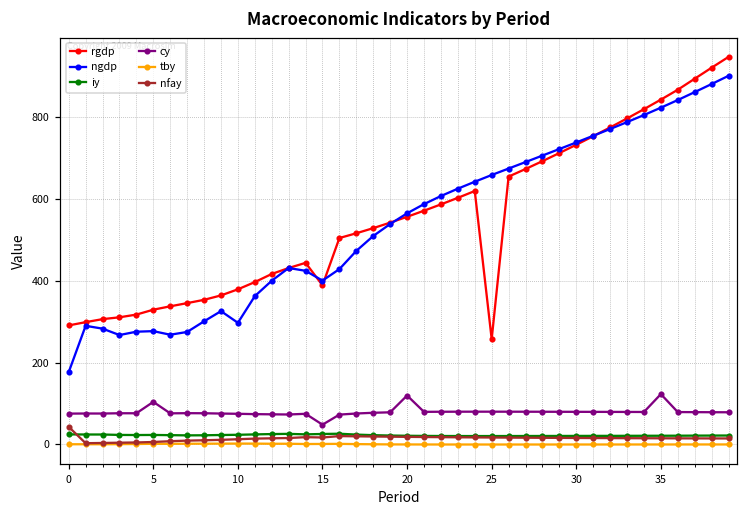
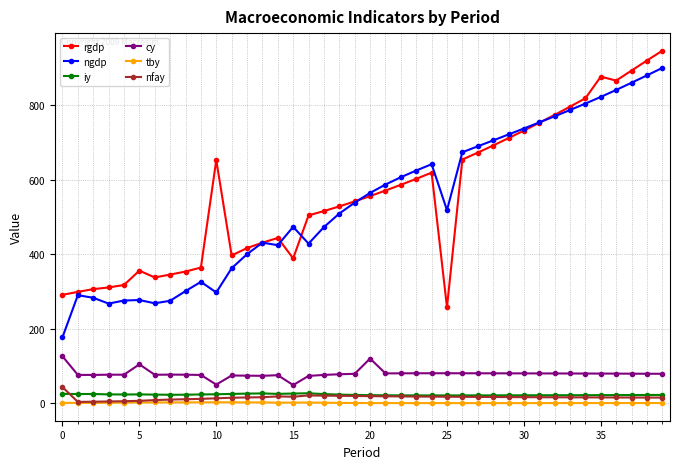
  {
    "rgdp": {
      "0": 290,
-     "5": 330,
-     "10": 380,
+     "5": 360,
+     "10": 650,
      "15": 390,
      "20": 560,
      "25": 260,
-     "35": 840
+     "35": 880
    },
    "ngdp": {
      "0": 180,
      "5": 280,
      "10": 300,
-     "15": 400,
+     "15": 470,
      "20": 560,
-     "25": 660,
+     "25": 520,
      "35": 820
    },
    "iy": {
      "0": 20,
      "5": 20,
      "10": 20,
      "15": 30
    },
    "cy": {
-     "0": 80,
+     "0": 130,
      "5": 100,
-     "10": 70,
+     "10": 50,
      "15": 50,
      "20": 120,
      "25": 80,
      "30": 80,
-     "35": 120
+     "35": 80
    },
    "tby": {
      "0": 0,
      "10": 0,
      "15": 0,
      "20": 0,
      "25": 0,
      "30": 0,
      "35": 0
    },
    "nfay": {
      "0": 40,
      "10": 10,
      "15": 20
    }
  }
